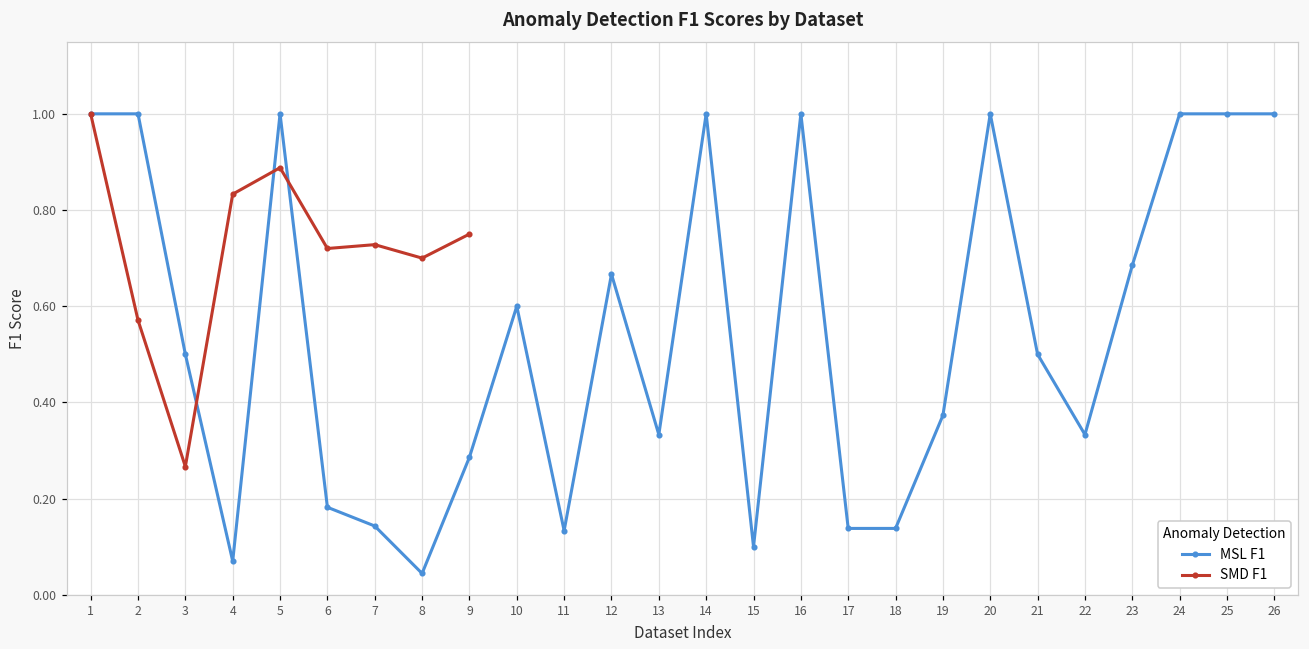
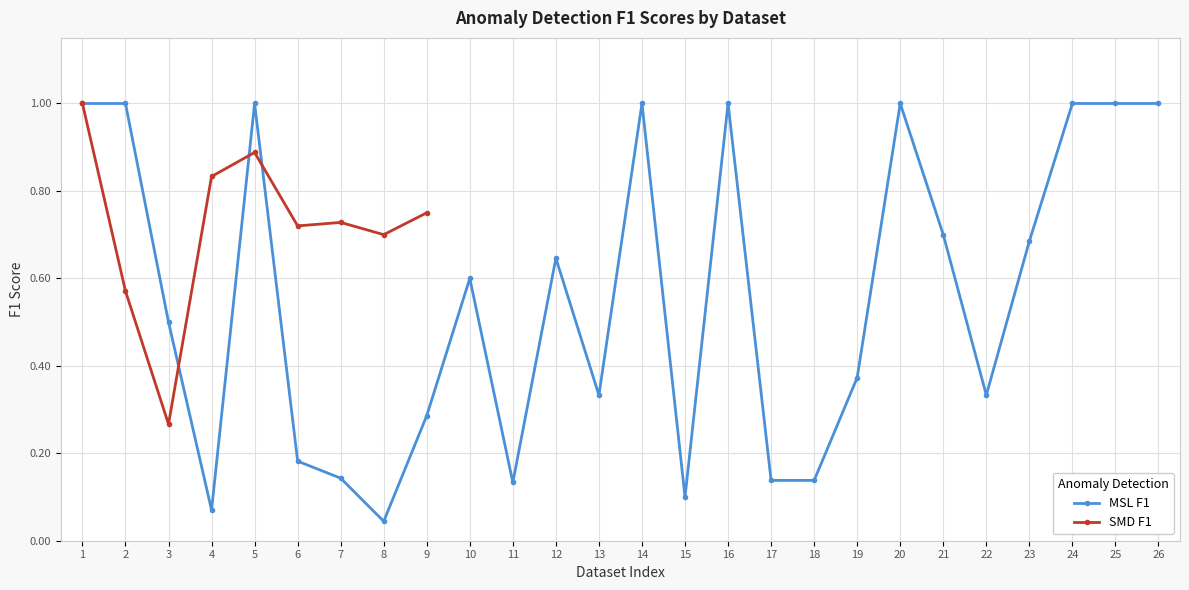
  {
    "MSL F1": {
      "2": 1.00,
      "3": 0.50,
      "4": 0.07,
      "5": 1.00,
      "6": 0.18,
      "7": 0.14,
      "8": 0.04,
      "9": 0.29,
      "10": 0.60,
      "11": 0.13,
-     "12": 0.67,
+     "12": 0.65,
      "13": 0.33,
      "14": 1.00,
      "15": 0.10,
      "16": 1.00,
      "17": 0.14,
      "18": 0.14,
      "19": 0.37,
      "20": 1.00,
-     "21": 0.5,
+     "21": 0.7,
      "22": 0.33,
      "23": 0.69,
      "24": 1.00,
      "25": 1.00,
      "26": 1.00
    },
    "SMD F1": {
      "2": 0.57,
      "3": 0.27,
      "4": 0.83,
      "5": 0.89,
      "6": 0.72,
      "7": 0.73,
      "8": 0.70,
      "9": 0.75
    }
  }
